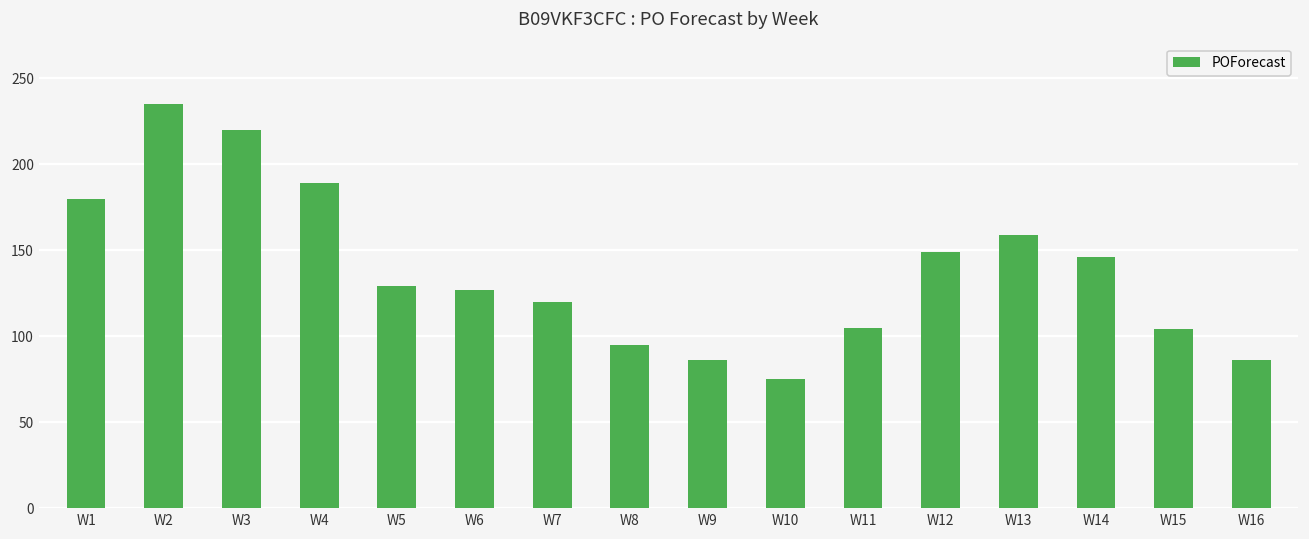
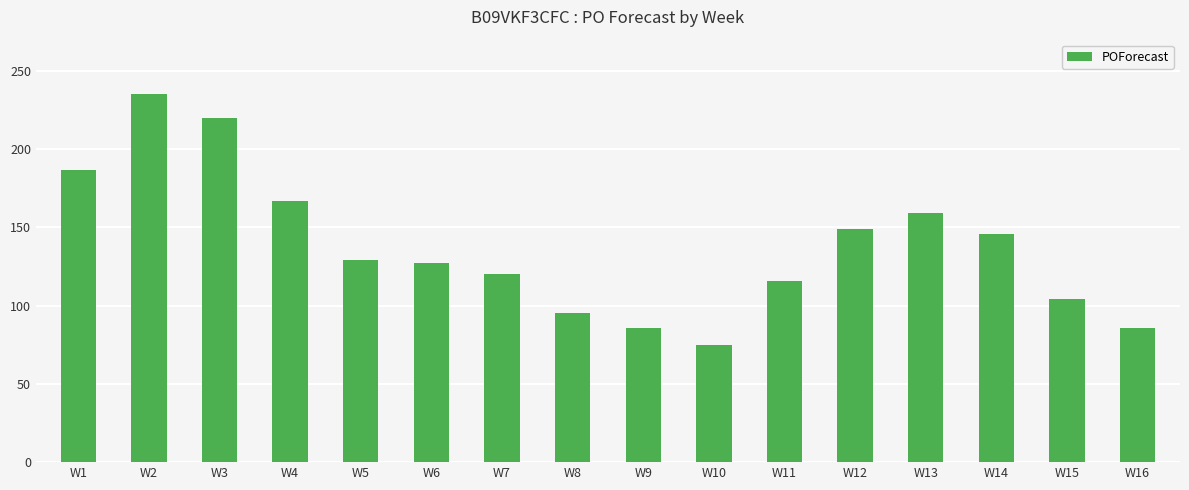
  {
-   "W1": 180,
+   "W1": 187,
    "W2": 235,
    "W3": 220,
-   "W4": 189,
+   "W4": 167,
    "W5": 129,
    "W6": 127,
    "W7": 120,
    "W8": 95,
    "W9": 86,
    "W10": 75,
-   "W11": 105,
+   "W11": 116,
    "W12": 149,
    "W13": 159,
    "W14": 146,
    "W15": 104,
    "W16": 86
  }
